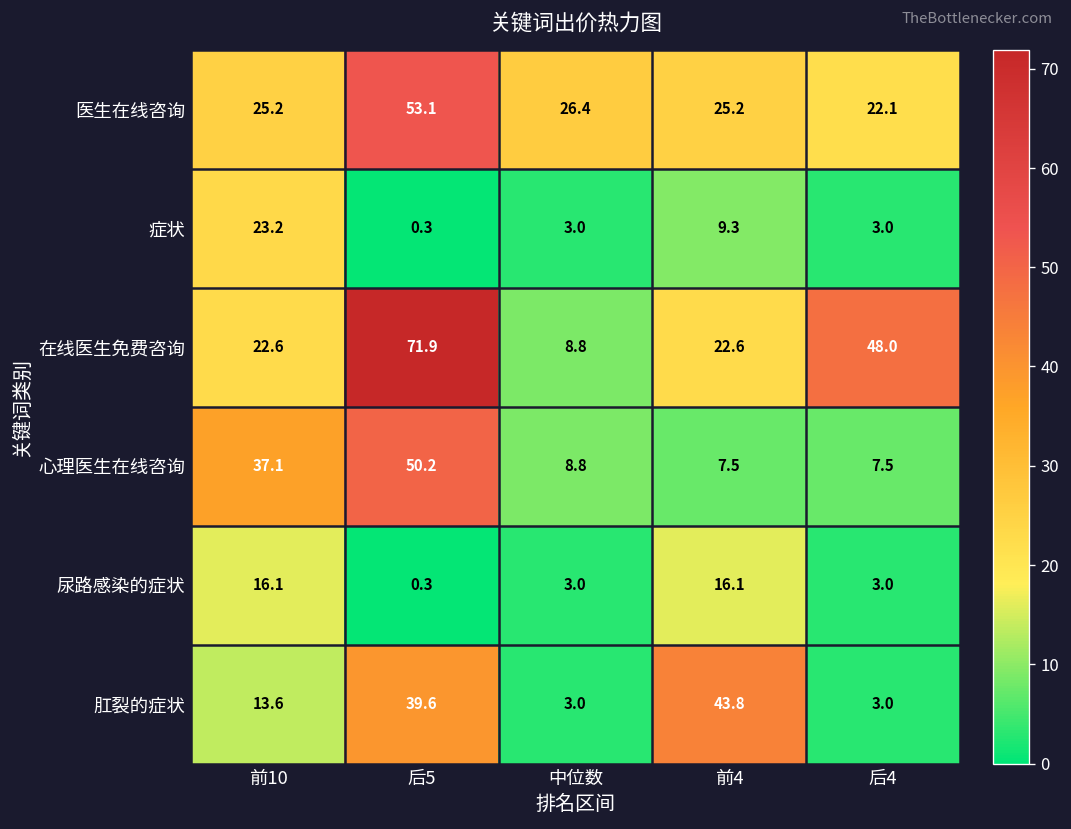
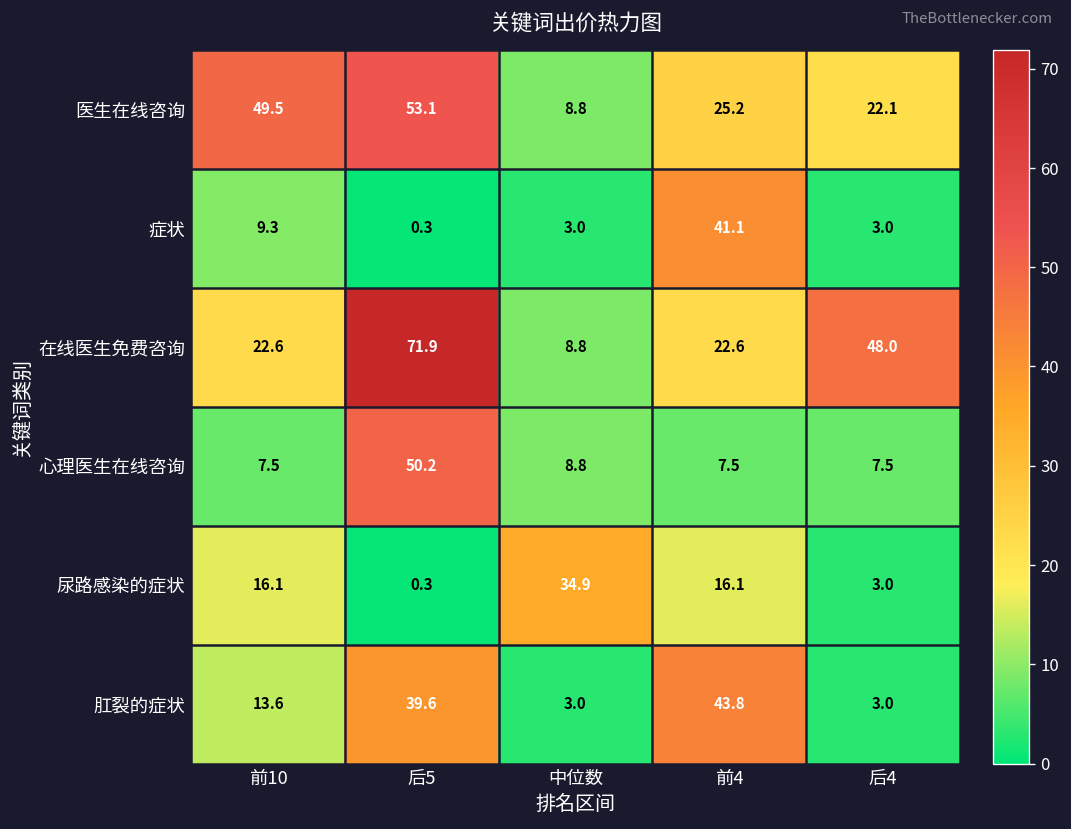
  {
    "医生在线咨询": {
-     "前10": 25.2,
+     "前10": 49.5,
      "后5": 53.1,
-     "中位数": 26.4,
+     "中位数": 8.8,
      "前4": 25.2,
      "后4": 22.1
    },
    "症状": {
-     "前10": 23.2,
+     "前10": 9.3,
      "后5": 0.3,
      "中位数": 3.0,
-     "前4": 9.3,
+     "前4": 41.1,
      "后4": 3.0
    },
    "在线医生免费咨询": {
      "前10": 22.6,
      "后5": 71.9,
      "中位数": 8.8,
      "前4": 22.6,
      "后4": 48.0
    },
    "心理医生在线咨询": {
-     "前10": 37.1,
+     "前10": 7.5,
      "后5": 50.2,
      "中位数": 8.8,
      "前4": 7.5,
      "后4": 7.5
    },
    "尿路感染的症状": {
      "前10": 16.1,
      "后5": 0.3,
-     "中位数": 3.0,
+     "中位数": 34.9,
      "前4": 16.1,
      "后4": 3.0
    },
    "肛裂的症状": {
      "前10": 13.6,
      "后5": 39.6,
      "中位数": 3.0,
      "前4": 43.8,
      "后4": 3.0
    }
  }
